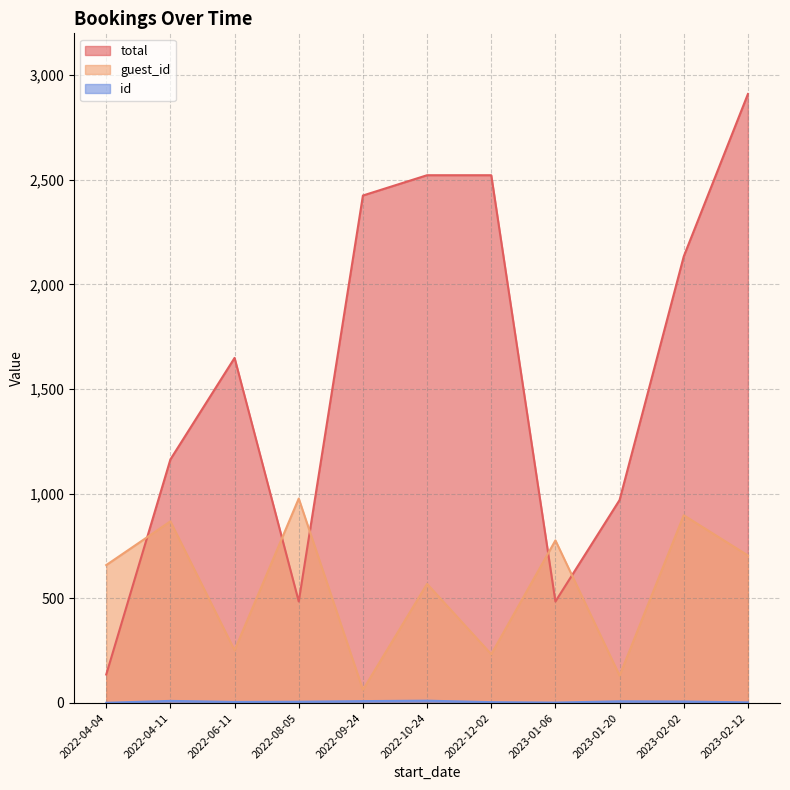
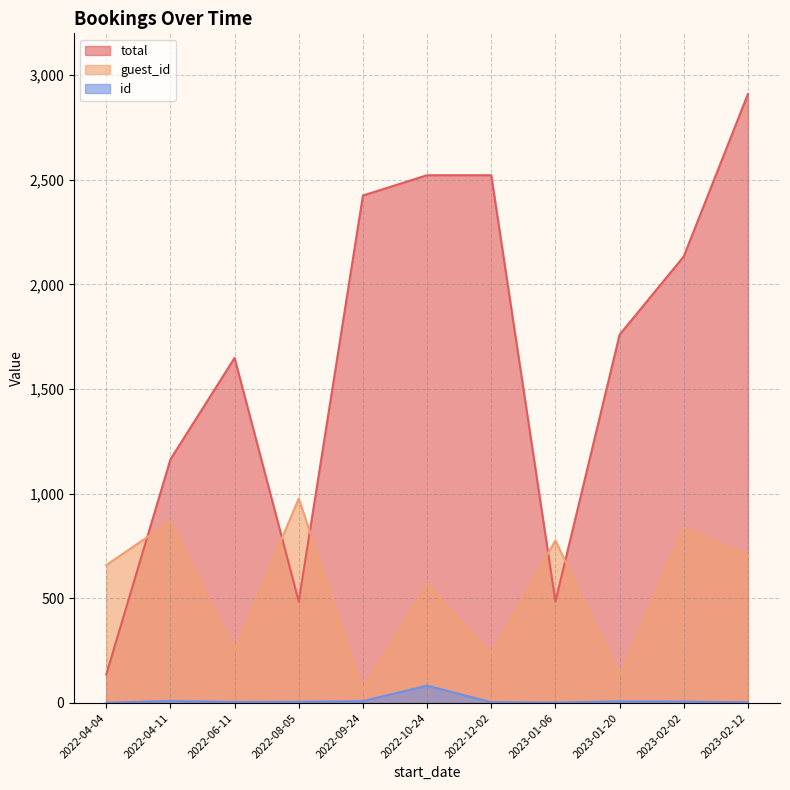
  {
    "total": {
      "2022-04-04": "140",
      "2022-04-11": "1,160",
      "2022-06-11": "1,650",
      "2022-08-05": "490",
      "2022-09-24": "2,430",
      "2022-10-24": "2,520",
      "2022-12-02": "2,520",
      "2023-01-06": "490",
-     "2023-01-20": "970",
+     "2023-01-20": "1,760",
      "2023-02-02": "2,130",
      "2023-02-12": "2,910"
    },
    "guest_id": {
      "2022-04-04": "660",
      "2022-04-11": "870",
      "2022-06-11": "250",
      "2022-08-05": "980",
      "2022-09-24": "60",
      "2022-10-24": "570",
      "2022-12-02": "230",
      "2023-01-06": "780",
      "2023-01-20": "130",
-     "2023-02-02": "900",
+     "2023-02-02": "840",
      "2023-02-12": "710"
    },
    "id": {
      "2022-04-04": "0",
      "2022-04-11": "10",
      "2022-06-11": "10",
      "2022-08-05": "10",
      "2022-09-24": "10",
-     "2022-10-24": "10",
+     "2022-10-24": "80",
      "2022-12-02": "0",
      "2023-01-06": "0",
      "2023-01-20": "10",
      "2023-02-02": "10",
      "2023-02-12": "0"
    }
  }
